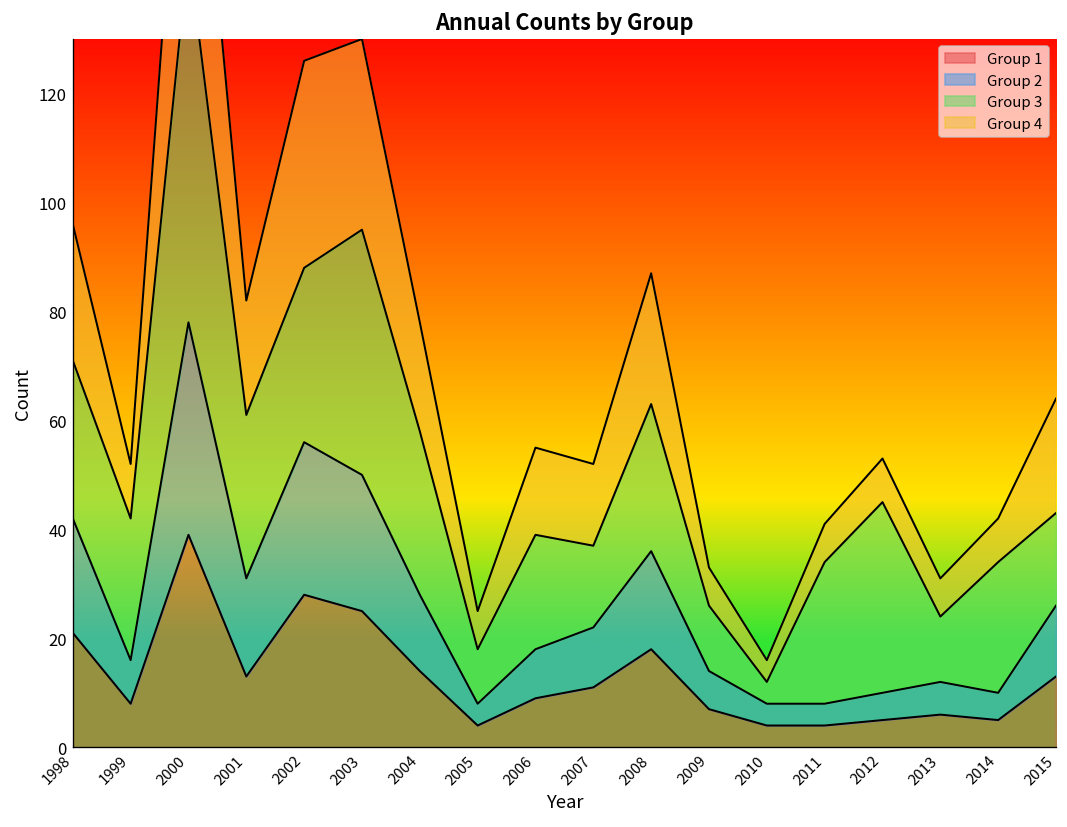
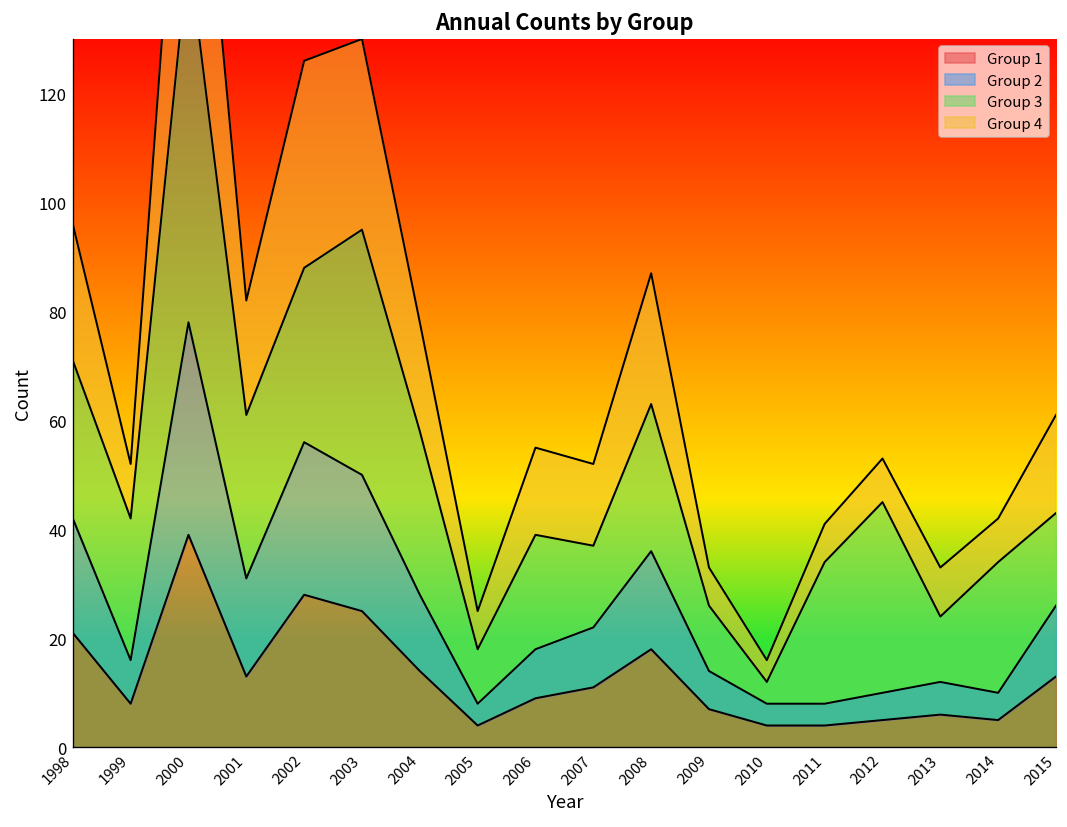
  {
    "Group 1": {
      "1998": 21,
      "1999": 8,
      "2000": 39,
      "2001": 13,
      "2002": 28,
      "2003": 25,
      "2004": 14,
      "2005": 4,
      "2006": 9,
      "2007": 11,
      "2008": 18,
      "2009": 7,
      "2010": 4,
      "2011": 4,
      "2012": 5,
      "2013": 6,
      "2014": 5,
      "2015": 13
    },
    "Group 2": {
      "1998": 21,
      "1999": 8,
      "2000": 39,
      "2001": 18,
      "2002": 28,
      "2003": 25,
      "2004": 14,
      "2005": 4,
      "2006": 9,
      "2007": 11,
      "2008": 18,
      "2009": 7,
      "2010": 4,
      "2011": 4,
      "2012": 5,
      "2013": 6,
      "2014": 5,
      "2015": 13
    },
    "Group 3": {
      "1998": 29,
      "1999": 26,
      "2001": 30,
      "2002": 32,
      "2003": 45,
      "2004": 30,
      "2005": 10,
      "2006": 21,
      "2007": 15,
      "2008": 27,
      "2009": 12,
      "2010": 4,
      "2011": 26,
      "2012": 35,
      "2013": 12,
      "2014": 24,
      "2015": 17
    },
    "Group 4": {
      "1998": 25,
      "1999": 10,
      "2001": 21,
      "2002": 38,
      "2003": 35,
      "2004": 20,
      "2005": 7,
      "2006": 16,
      "2007": 15,
      "2008": 24,
      "2009": 7,
      "2010": 4,
      "2011": 7,
      "2012": 8,
-     "2013": 7,
+     "2013": 9,
      "2014": 8,
-     "2015": 21
+     "2015": 18
    }
  }
